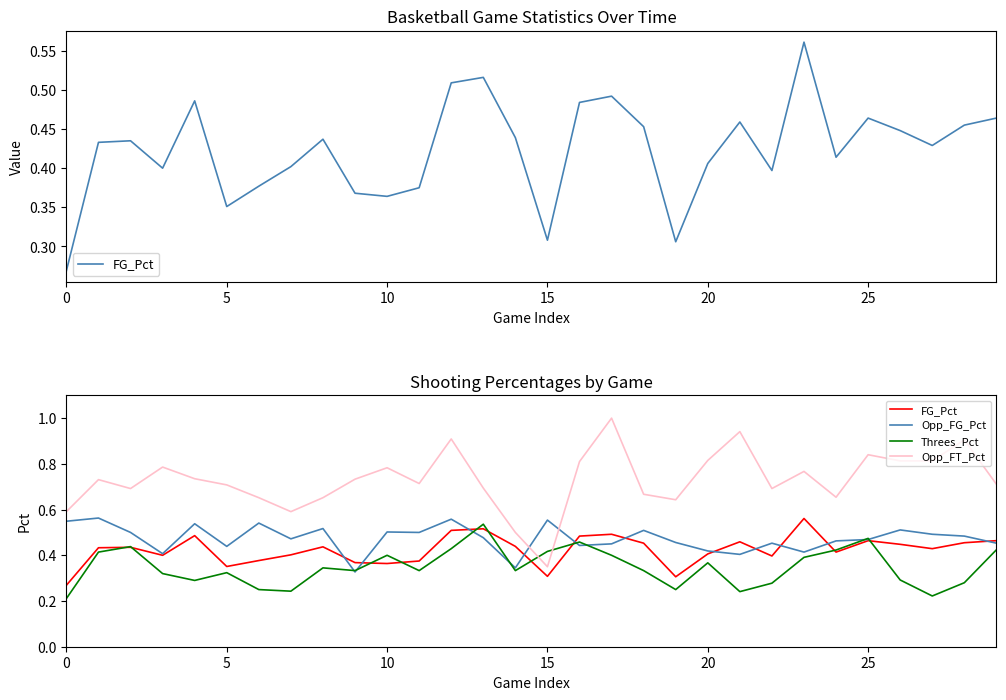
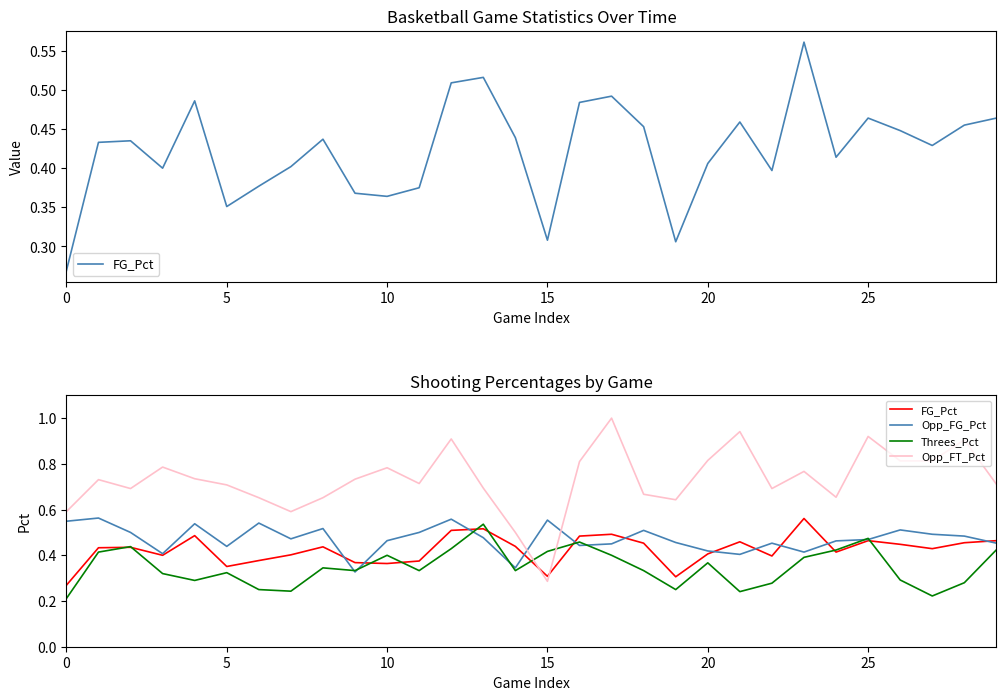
  {
    "Basketball Game Statistics Over Time": {
      "0": 0.27,
      "5": 0.35,
      "10": 0.36,
      "15": 0.31,
      "20": 0.41,
      "25": 0.46
    },
    "Shooting Percentages by Game": {
      "FG_Pct": {
        "0": 0.27,
        "5": 0.35,
        "10": 0.36,
        "15": 0.31,
        "20": 0.41
      },
      "Opp_FG_Pct": {
        "0": 0.55,
        "5": 0.44,
-       "10": 0.50,
+       "10": 0.46,
        "15": 0.55,
        "20": 0.42
      },
      "Threes_Pct": {
        "0": 0.21,
        "5": 0.32,
        "10": 0.40,
        "15": 0.42,
        "20": 0.37
      },
      "Opp_FT_Pct": {
        "0": 0.59,
        "5": 0.71,
        "10": 0.78,
-       "15": 0.35,
+       "15": 0.29,
        "20": 0.82,
-       "25": 0.84
+       "25": 0.92
      }
    }
  }
